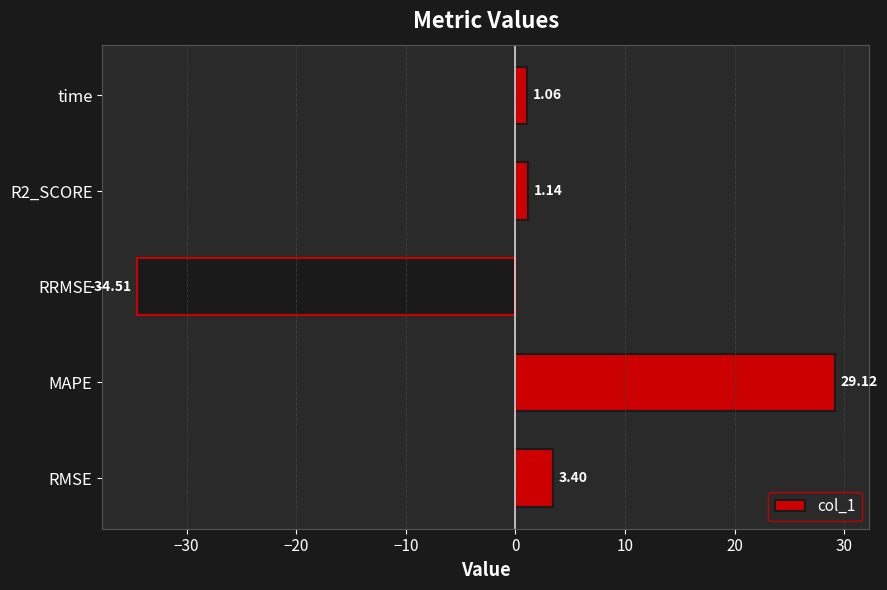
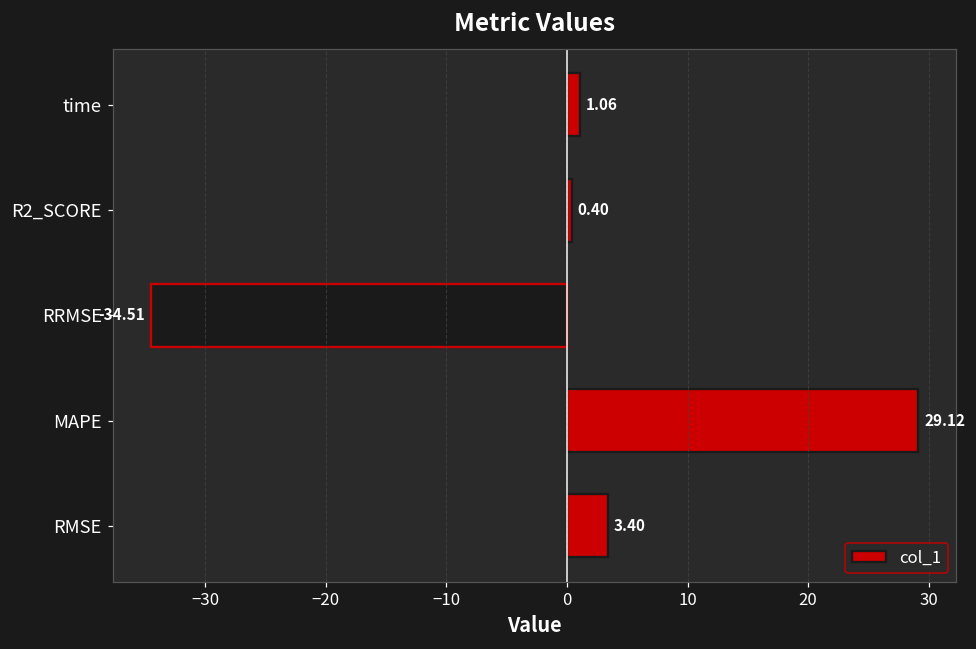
  {
    "time": 1.06,
-   "R2_SCORE": 1.14,
+   "R2_SCORE": 0.40,
    "RRMSE": -34.51,
    "MAPE": 29.12,
    "RMSE": 3.40
  }
